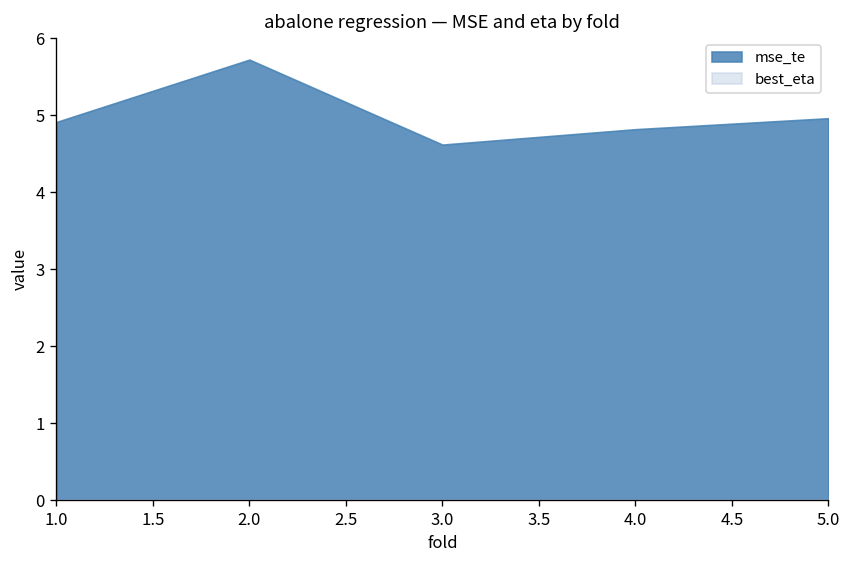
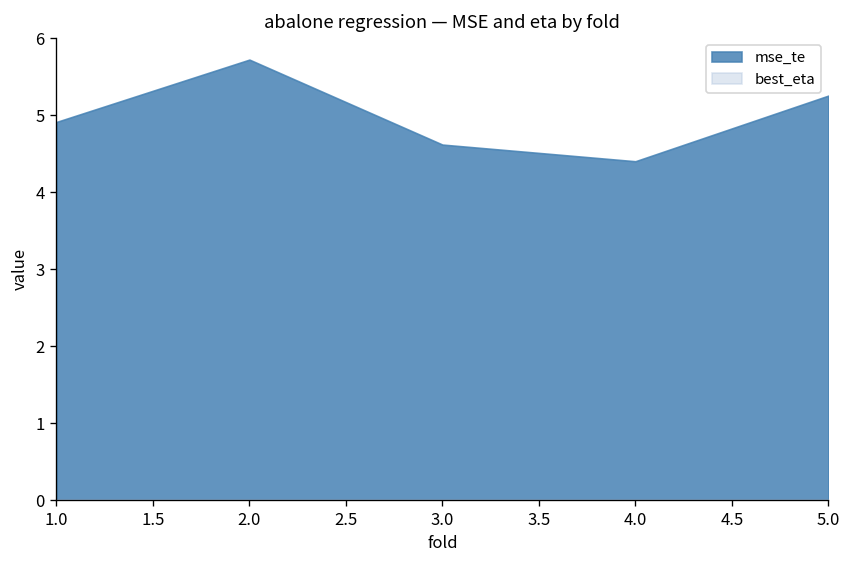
  {
    "mse_te": {
      "1.0": 4.9,
      "2.0": 5.7,
      "3.0": 4.6,
-     "4.0": 4.8,
-     "5.0": 5.0
+     "4.0": 4.4,
+     "5.0": 5.3
    }
  }
